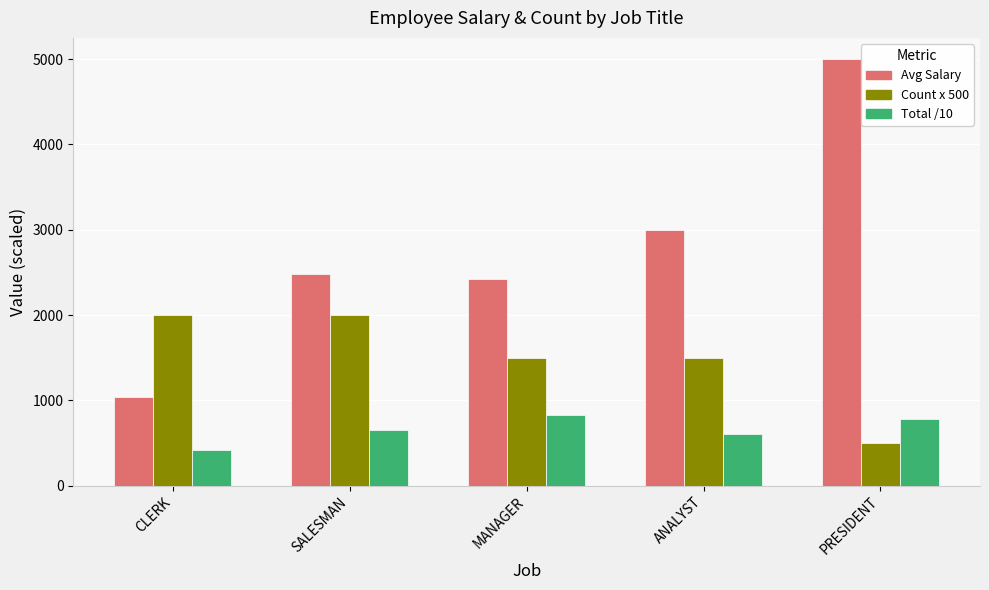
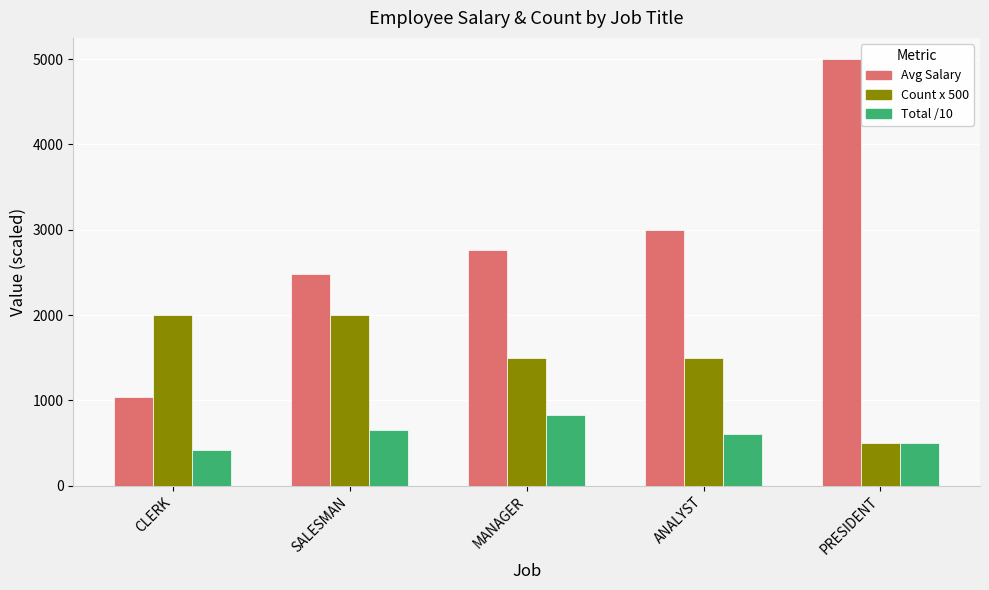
  {
    "Avg Salary": {
      "CLERK": 1000,
      "SALESMAN": 2500,
-     "MANAGER": 2400,
+     "MANAGER": 2800,
      "ANALYST": 3000,
      "PRESIDENT": 5000
    },
    "Count x 500": {
      "CLERK": 2000,
      "SALESMAN": 2000,
      "MANAGER": 1500,
      "ANALYST": 1500,
      "PRESIDENT": 500
    },
    "Total /10": {
      "CLERK": 400,
      "SALESMAN": 700,
      "MANAGER": 800,
      "ANALYST": 600,
-     "PRESIDENT": 800
+     "PRESIDENT": 500
    }
  }
